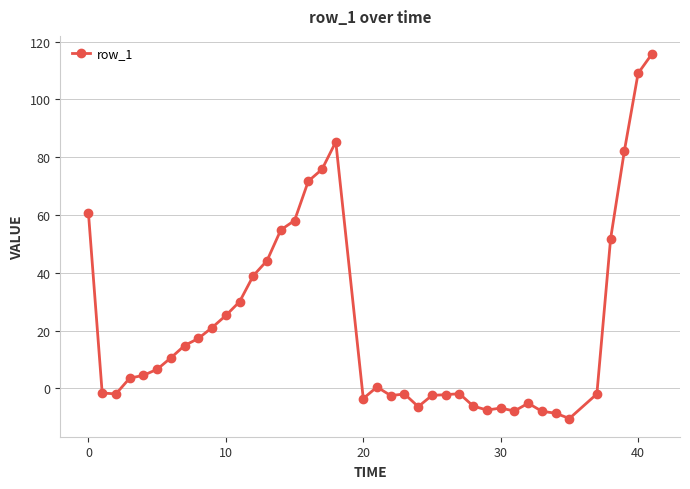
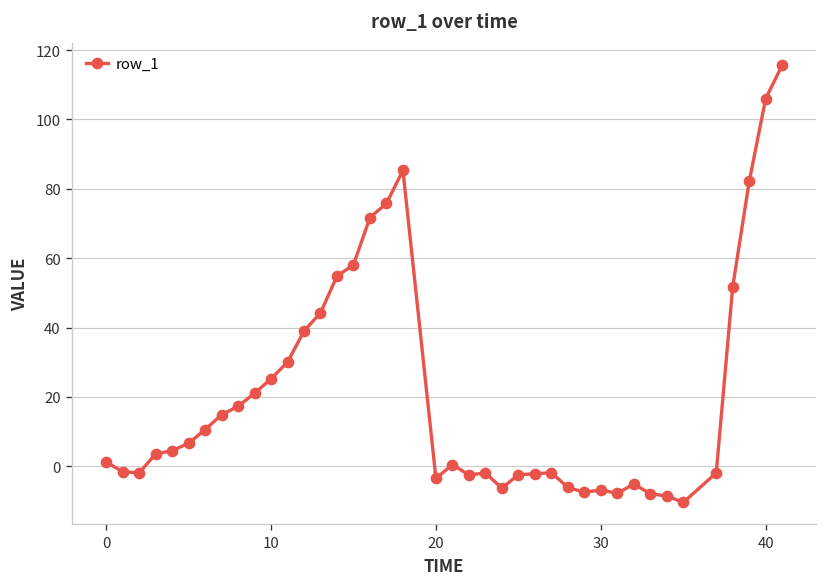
  {
-   "0": 61,
+   "0": 1,
    "10": 25,
    "20": -4,
    "30": -7,
-   "40": 109
+   "40": 106
  }
